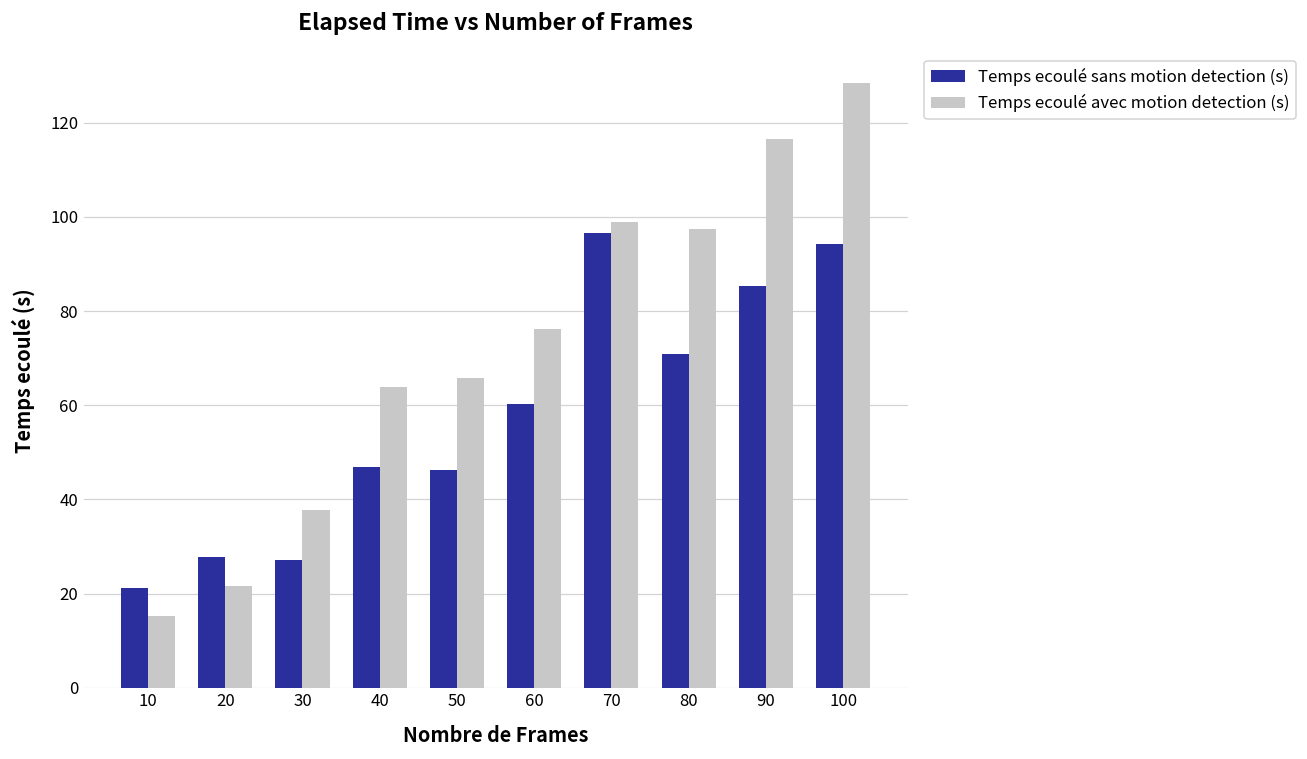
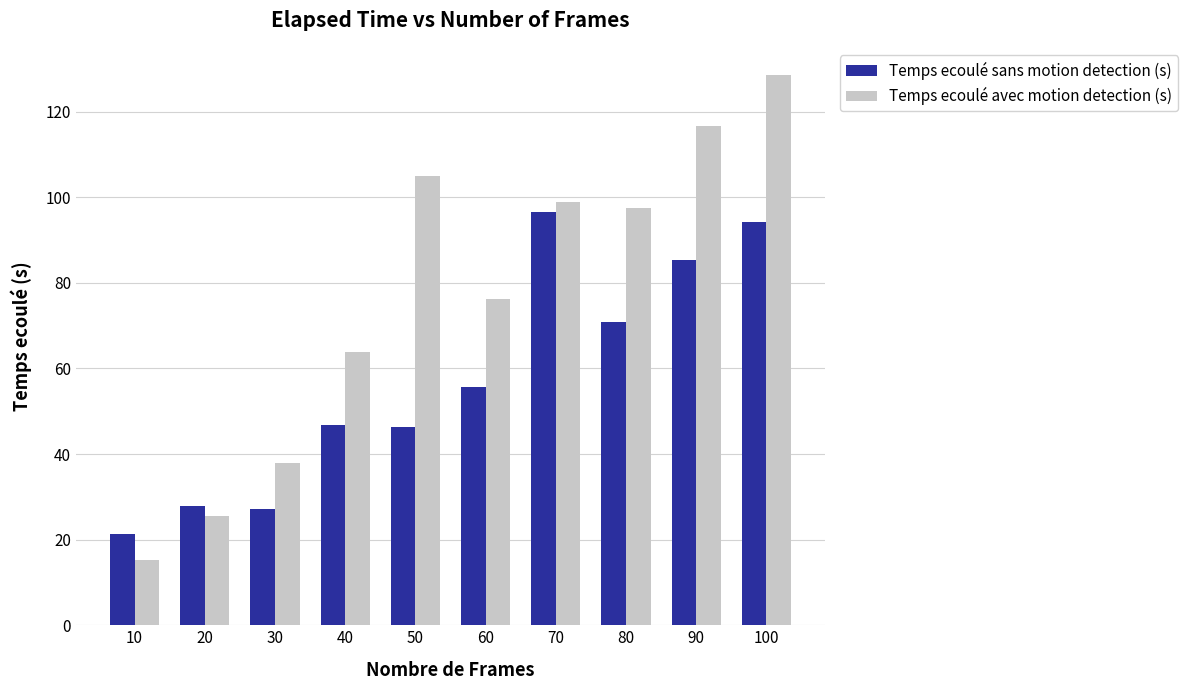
  {
    "Temps ecoulé sans motion detection (s)": {
      "10": 21,
      "20": 28,
      "30": 27,
      "40": 47,
      "50": 46,
-     "60": 60,
+     "60": 56,
      "70": 96,
      "80": 71,
      "90": 85,
      "100": 94
    },
    "Temps ecoulé avec motion detection (s)": {
      "10": 15,
-     "20": 22,
+     "20": 25,
      "30": 38,
      "40": 64,
-     "50": 66,
+     "50": 105,
      "60": 76,
      "70": 99,
      "80": 97,
      "90": 117,
      "100": 128
    }
  }
